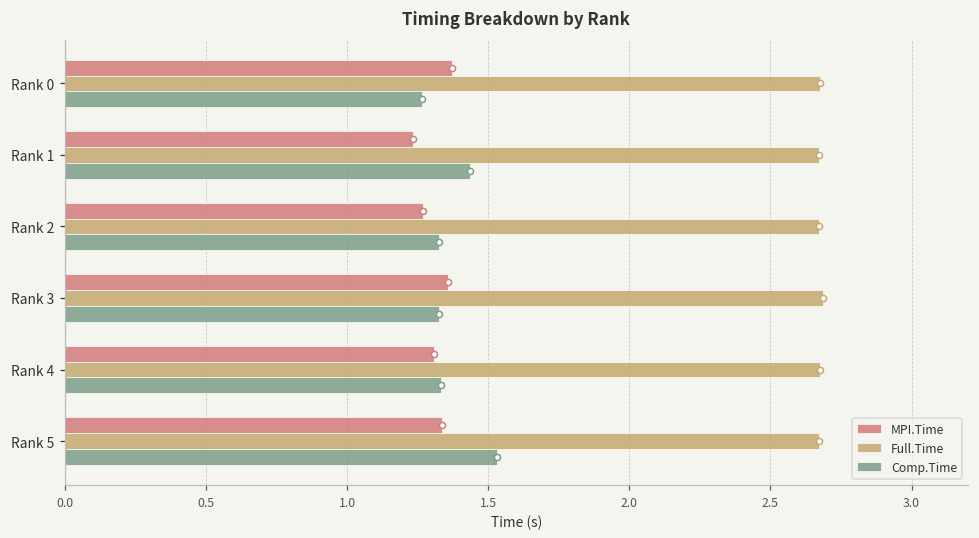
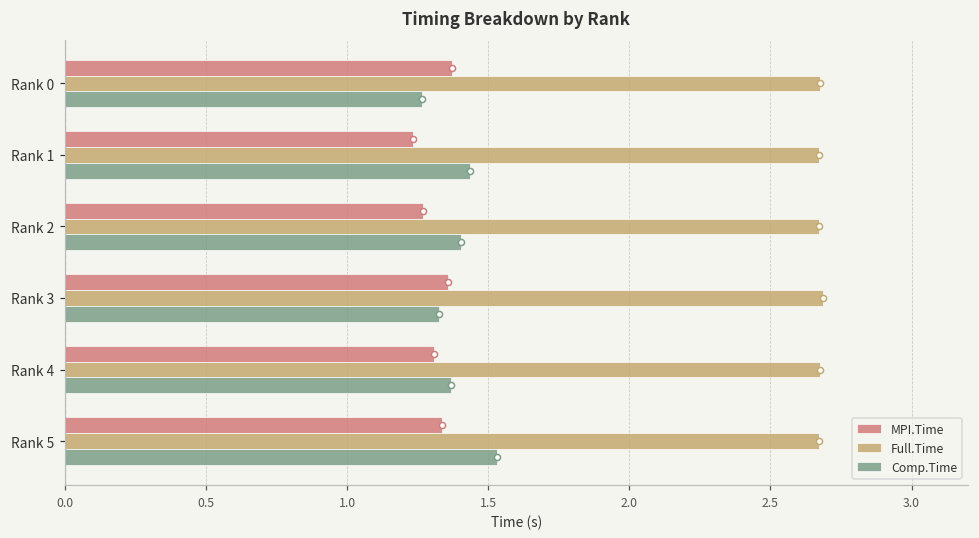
  {
    "Comp.Time": {
      "Rank 0": 1.27,
      "Rank 1": 1.44,
-     "Rank 2": 1.33,
+     "Rank 2": 1.40,
      "Rank 3": 1.33,
-     "Rank 4": 1.33,
+     "Rank 4": 1.37,
      "Rank 5": 1.53
    }
  }
